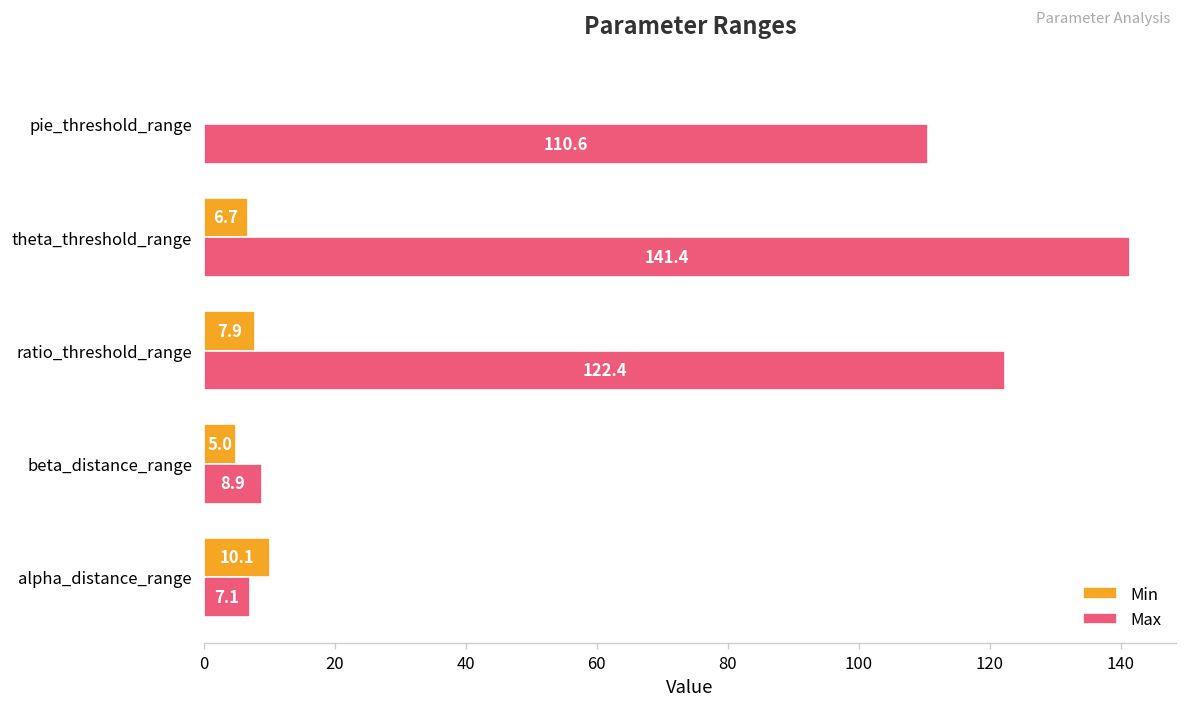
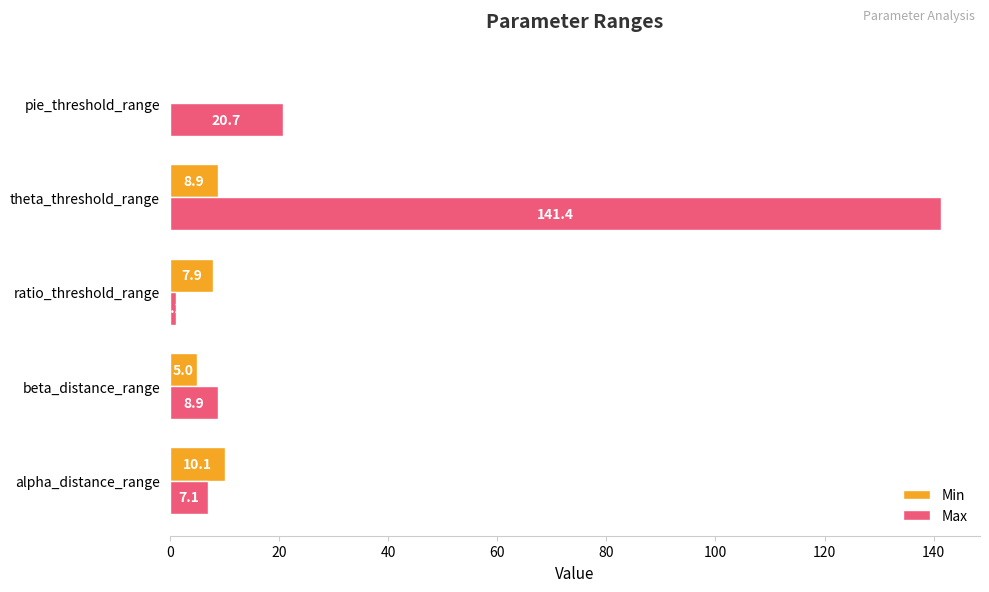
  {
    "Min": {
-     "theta_threshold_range": 6.7,
+     "theta_threshold_range": 8.9,
      "ratio_threshold_range": 7.9,
      "beta_distance_range": 5.0,
      "alpha_distance_range": 10.1
    },
    "Max": {
-     "pie_threshold_range": 110.6,
+     "pie_threshold_range": 20.7,
      "theta_threshold_range": 141.4,
-     "ratio_threshold_range": 122,
+     "ratio_threshold_range": 1,
      "beta_distance_range": 8.9,
      "alpha_distance_range": 7.1
    }
  }
